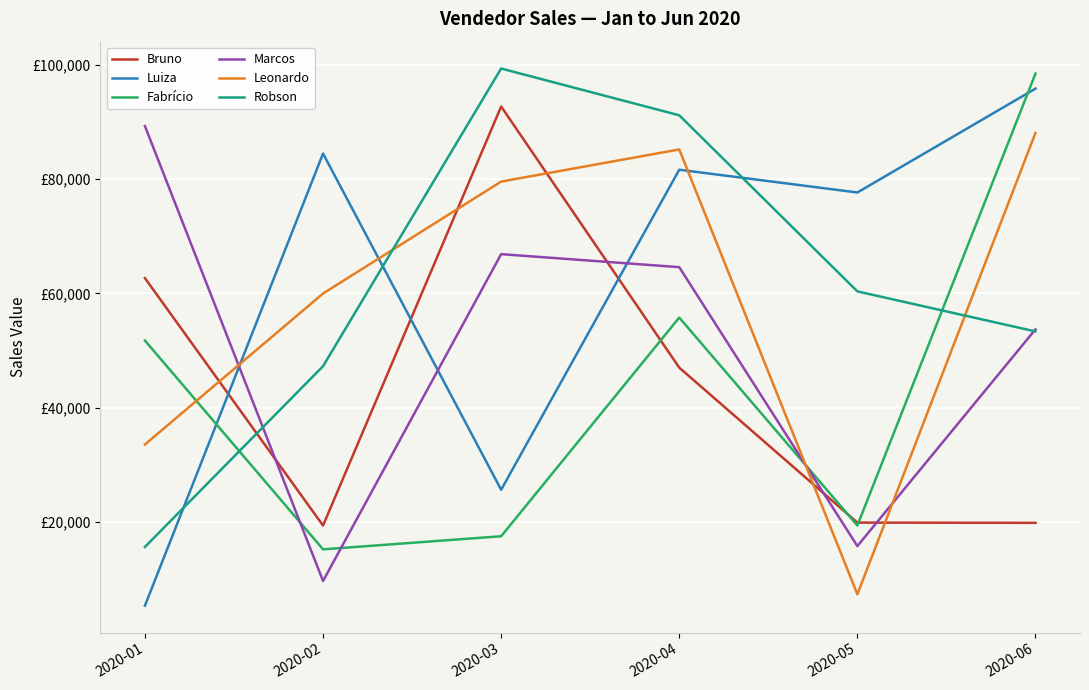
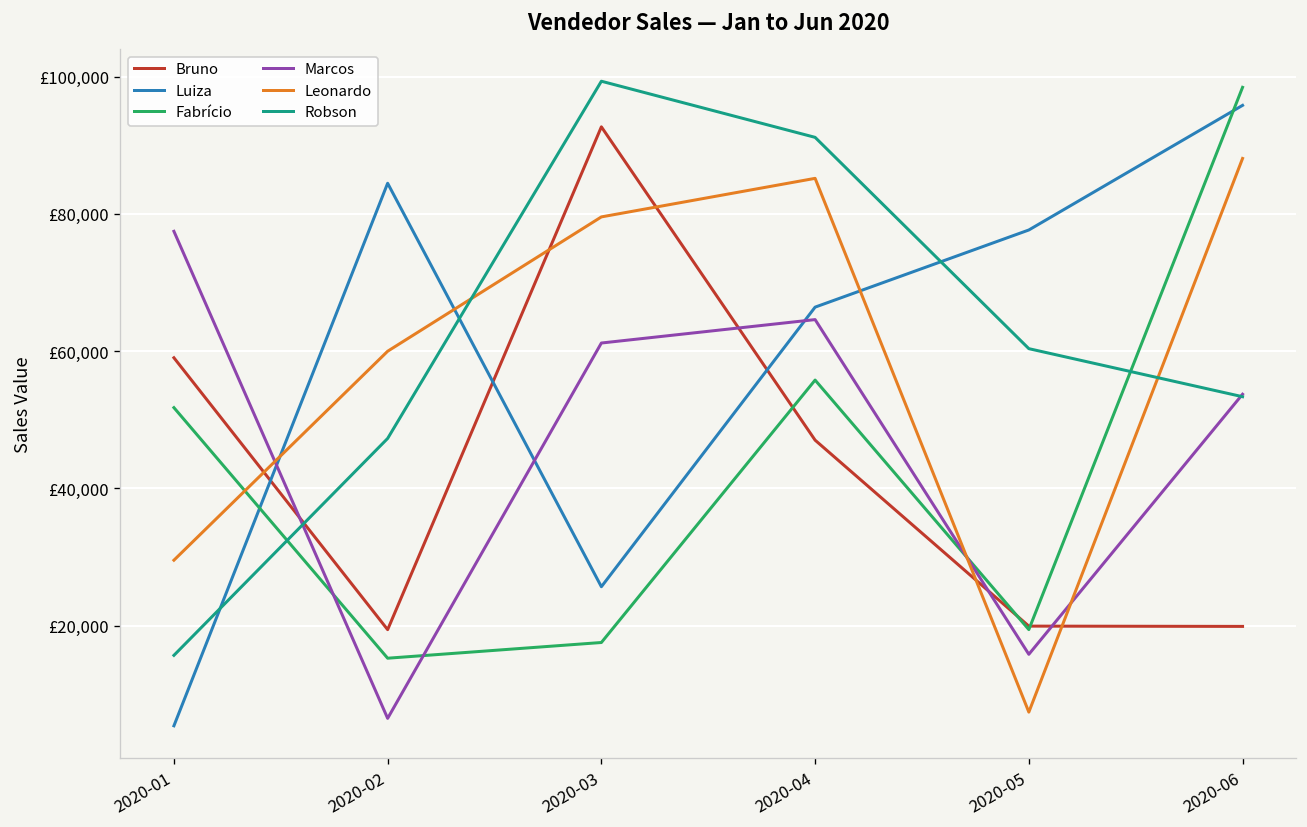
  {
    "Bruno": {
-     "2020-01": "£63,000",
+     "2020-01": "£59,000",
      "2020-02": "£19,000",
      "2020-03": "£93,000",
      "2020-04": "£47,000",
      "2020-05": "£20,000",
      "2020-06": "£20,000"
    },
    "Luiza": {
      "2020-01": "£5,000",
      "2020-02": "£84,000",
      "2020-03": "£26,000",
-     "2020-04": "£82,000",
+     "2020-04": "£66,000",
      "2020-05": "£78,000",
      "2020-06": "£96,000"
    },
    "Marcos": {
-     "2020-01": "£89,000",
-     "2020-02": "£10,000",
-     "2020-03": "£67,000",
+     "2020-01": "£77,000",
+     "2020-02": "£7,000",
+     "2020-03": "£61,000",
      "2020-04": "£65,000",
      "2020-05": "£16,000"
    },
    "Leonardo": {
-     "2020-01": "£34,000",
+     "2020-01": "£30,000",
      "2020-02": "£60,000",
      "2020-03": "£80,000",
      "2020-04": "£85,000",
      "2020-05": "£7,000",
      "2020-06": "£88,000"
    }
  }
